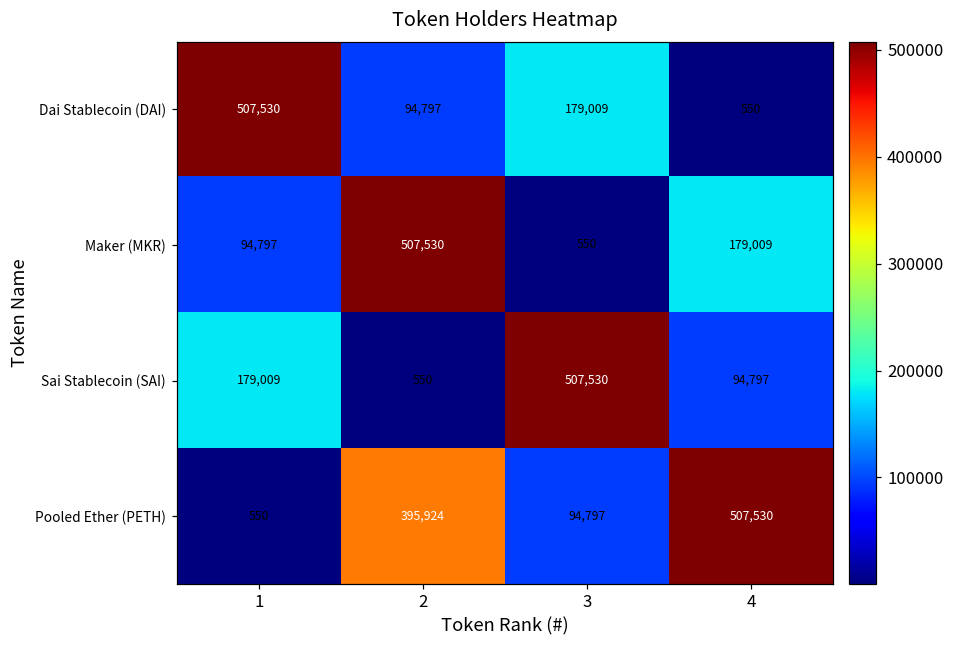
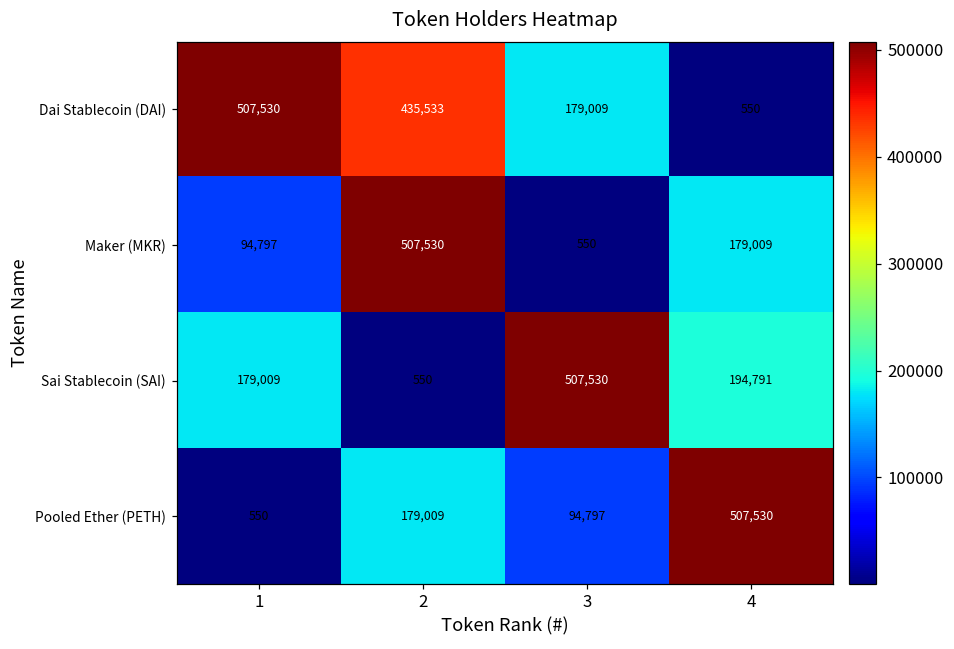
  {
    "Dai Stablecoin (DAI)": {
      "1": "507,530",
-     "2": "94,797",
+     "2": "435,533",
      "3": "179,009",
      "4": "550"
    },
    "Maker (MKR)": {
      "1": "94,797",
      "2": "507,530",
      "3": "550",
      "4": "179,009"
    },
    "Sai Stablecoin (SAI)": {
      "1": "179,009",
      "2": "550",
      "3": "507,530",
-     "4": "94,797"
+     "4": "194,791"
    },
    "Pooled Ether (PETH)": {
      "1": "550",
-     "2": "395,924",
+     "2": "179,009",
      "3": "94,797",
      "4": "507,530"
    }
  }
